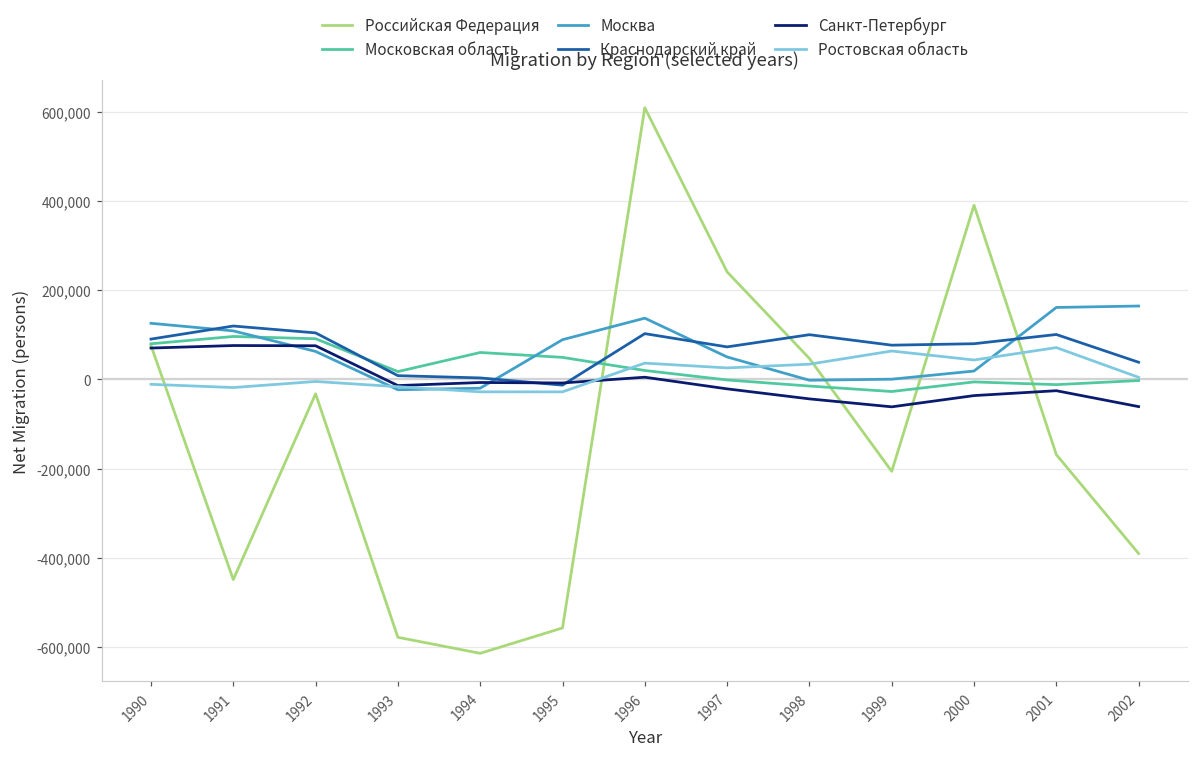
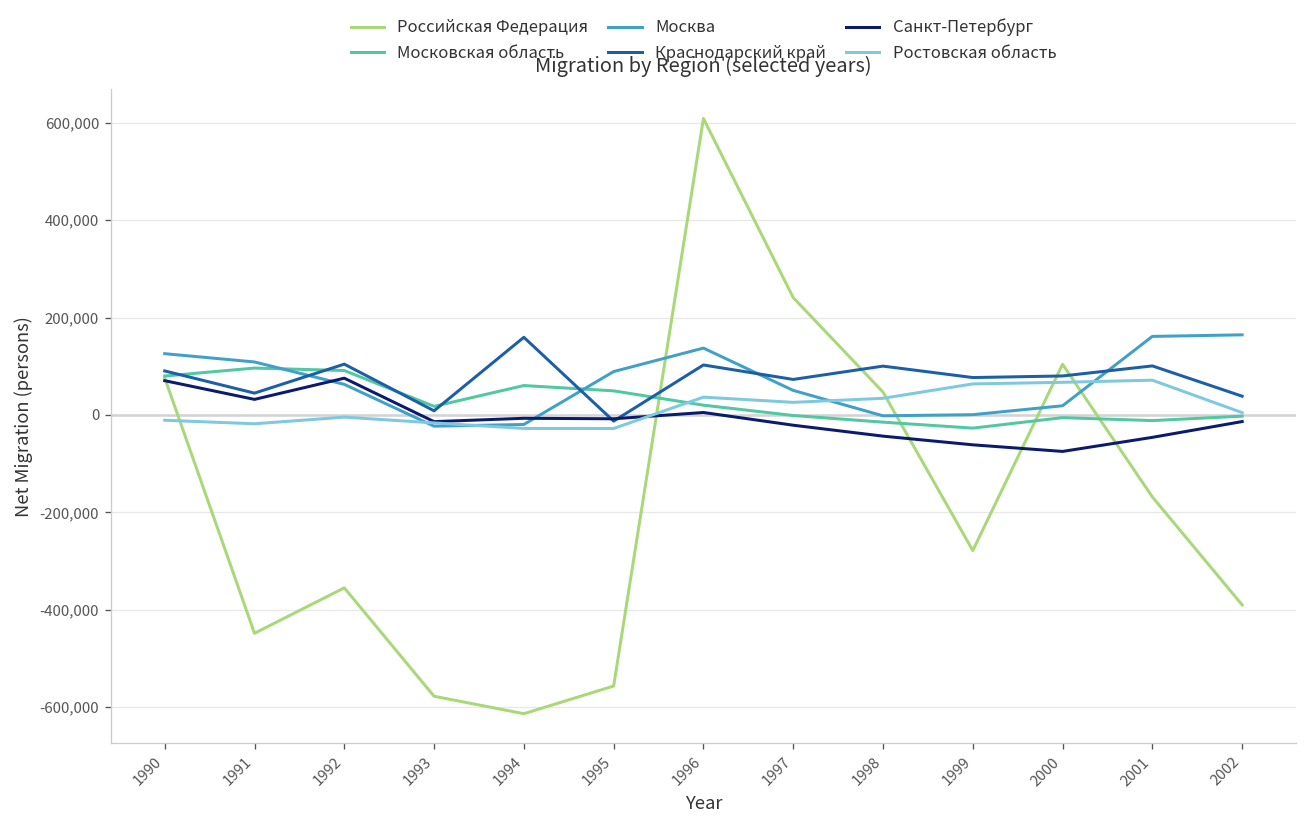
  {
    "Российская Федерация": {
      "1991": "-450,000",
-     "1992": "-30,000",
+     "1992": "-350,000",
      "1993": "-580,000",
      "1994": "-610,000",
      "1995": "-560,000",
      "1996": "610,000",
      "1997": "240,000",
      "1998": "50,000",
-     "1999": "-210,000",
-     "2000": "390,000",
+     "1999": "-280,000",
+     "2000": "100,000",
      "2001": "-170,000",
      "2002": "-390,000"
    },
    "Краснодарский край": {
      "1990": "90,000",
-     "1991": "120,000",
+     "1991": "40,000",
      "1992": "100,000",
      "1993": "10,000",
-     "1994": "0",
+     "1994": "160,000",
      "1996": "100,000",
      "1997": "70,000",
      "1998": "100,000",
      "1999": "80,000",
      "2000": "80,000",
      "2001": "100,000",
      "2002": "40,000"
    },
    "Санкт-Петербург": {
-     "1991": "80,000",
+     "1991": "30,000",
      "1992": "80,000",
      "1994": "-10,000",
      "1996": "10,000",
      "1997": "-20,000",
      "1998": "-40,000",
      "1999": "-60,000",
-     "2000": "-40,000",
-     "2001": "-30,000",
-     "2002": "-60,000"
+     "2000": "-70,000",
+     "2001": "-50,000",
+     "2002": "-10,000"
    },
    "Ростовская область": {
      "1990": "-10,000",
      "1991": "-20,000",
      "1992": "0",
      "1994": "-30,000",
      "1995": "-30,000",
      "1996": "40,000",
      "1997": "30,000",
      "1998": "30,000",
      "1999": "60,000",
-     "2000": "40,000",
+     "2000": "70,000",
      "2001": "70,000",
      "2002": "0"
    }
  }
